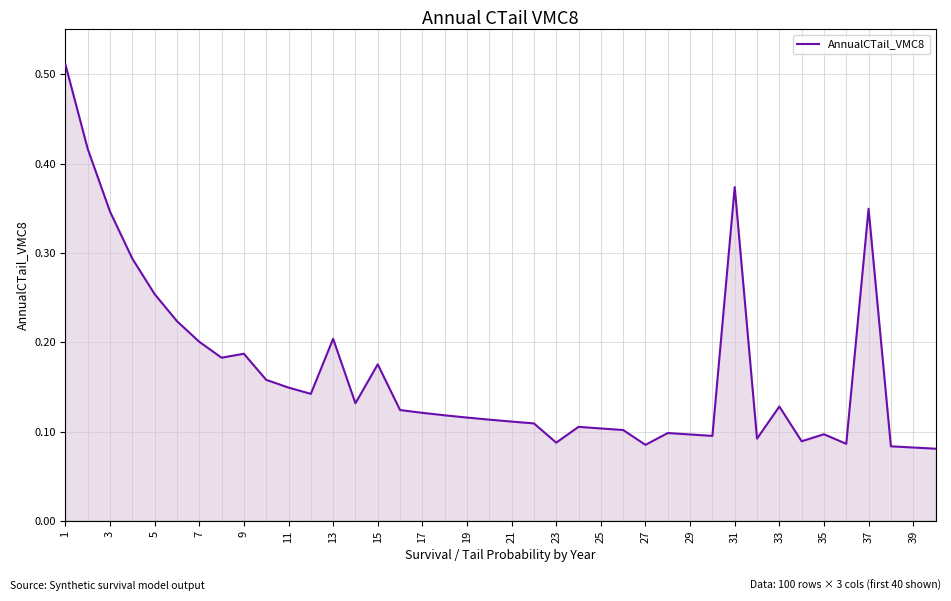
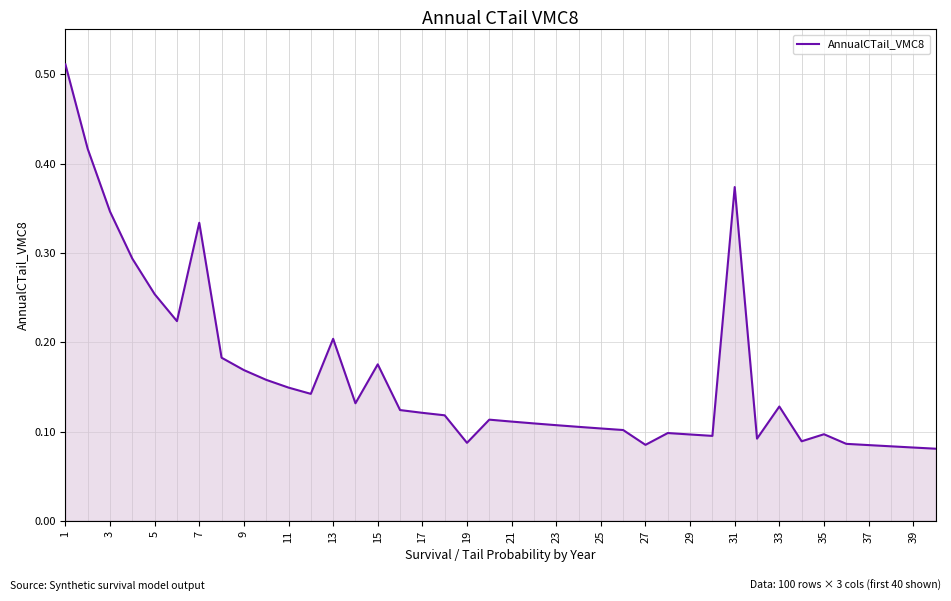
  {
    "1": 0.51,
    "3": 0.35,
    "5": 0.25,
-   "7": 0.20,
-   "9": 0.19,
+   "7": 0.33,
+   "9": 0.17,
    "11": 0.15,
    "13": 0.20,
    "15": 0.18,
    "17": 0.12,
-   "19": 0.12,
+   "19": 0.09,
    "21": 0.11,
-   "23": 0.09,
+   "23": 0.11,
    "25": 0.10,
    "27": 0.09,
    "29": 0.10,
    "31": 0.37,
    "33": 0.13,
    "35": 0.10,
-   "37": 0.35,
+   "37": 0.09,
    "39": 0.08
  }
